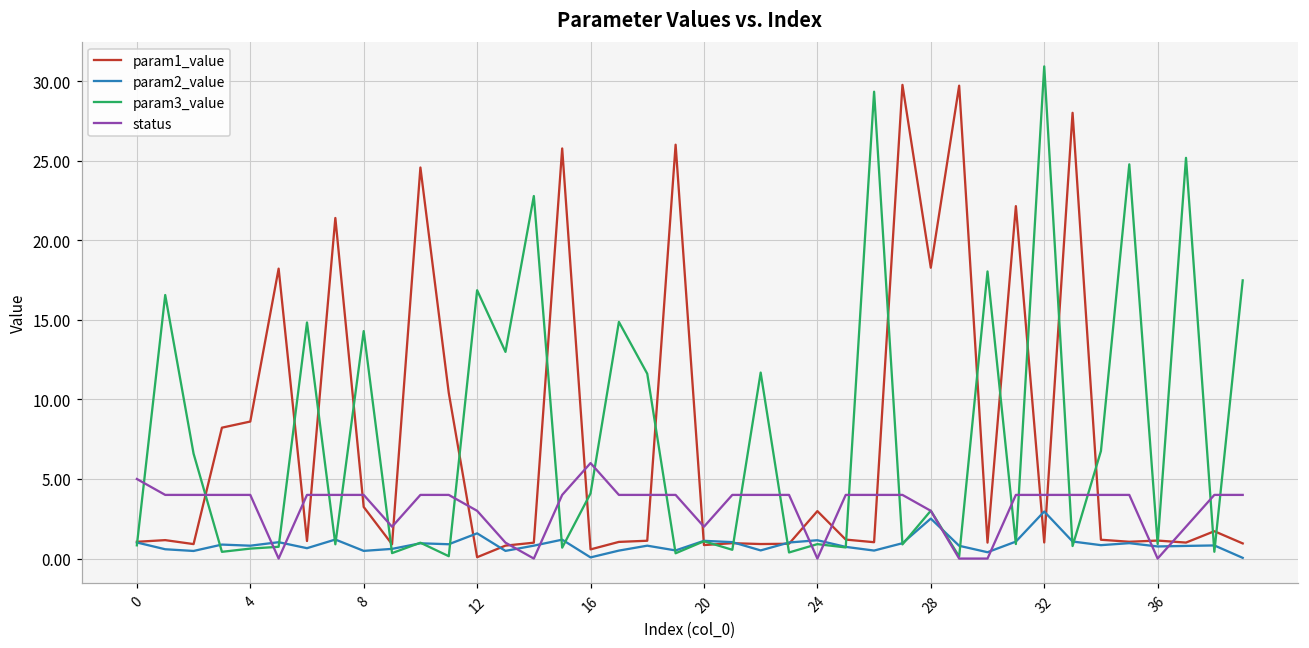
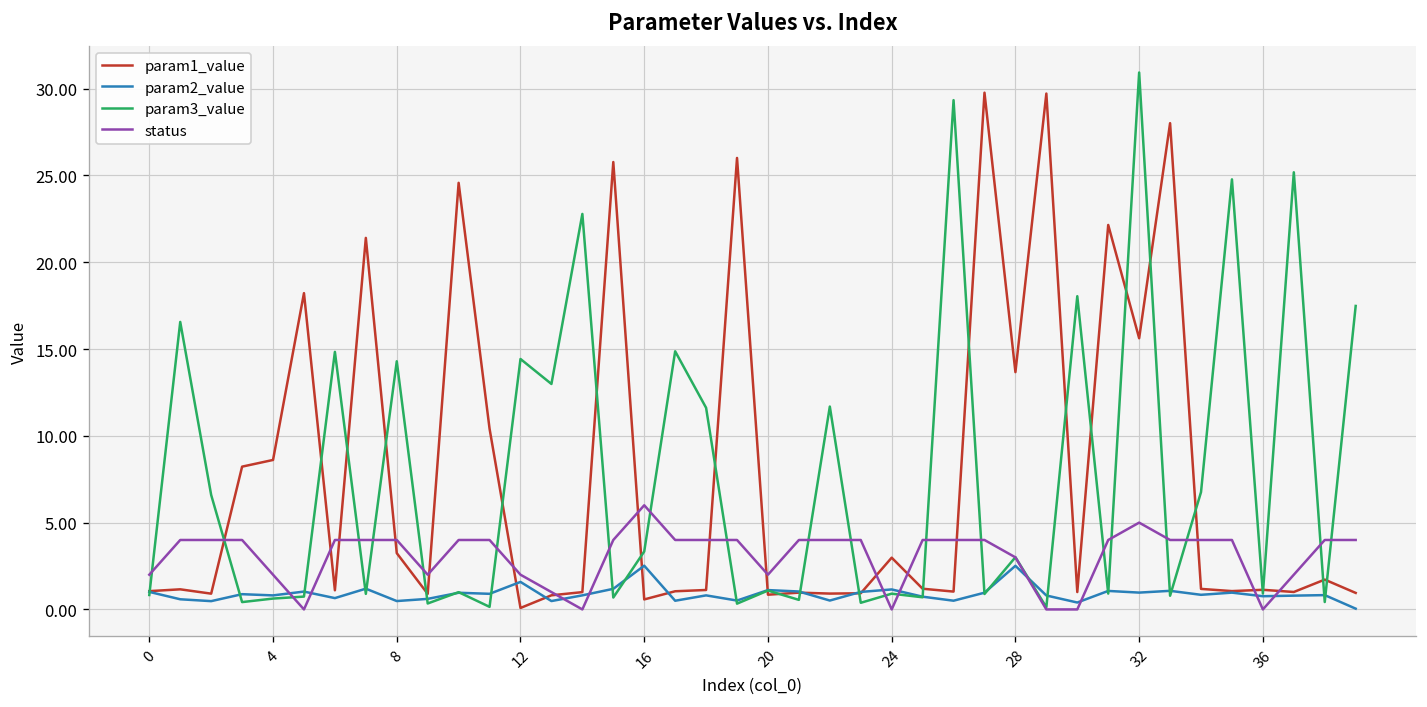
  {
    "param1_value": {
      "4": 8.6,
      "8": 3.2,
      "12": 0.1,
      "16": 0.6,
      "20": 0.8,
      "24": 3.0,
-     "28": 18.3,
-     "32": 1.0,
+     "28": 13.7,
+     "32": 15.6,
      "36": 1.1
    },
    "param2_value": {
      "4": 0.8,
      "8": 0.5,
      "12": 1.6,
-     "16": 0.1,
+     "16": 2.5,
      "24": 1.2,
      "28": 2.5,
-     "32": 3.0
+     "32": 1.0
    },
    "param3_value": {
      "0": 0.8,
      "4": 0.6,
      "8": 14.3,
-     "12": 16.9,
-     "16": 4.1,
+     "12": 14.4,
+     "16": 3.3,
      "24": 0.9,
      "32": 30.9
    },
    "status": {
-     "0": 5,
-     "4": 4,
+     "0": 2,
+     "4": 2,
      "8": 4,
-     "12": 3,
+     "12": 2,
      "16": 6,
      "20": 2,
      "24": 0,
-     "32": 4,
+     "32": 5,
      "36": 0
    }
  }
